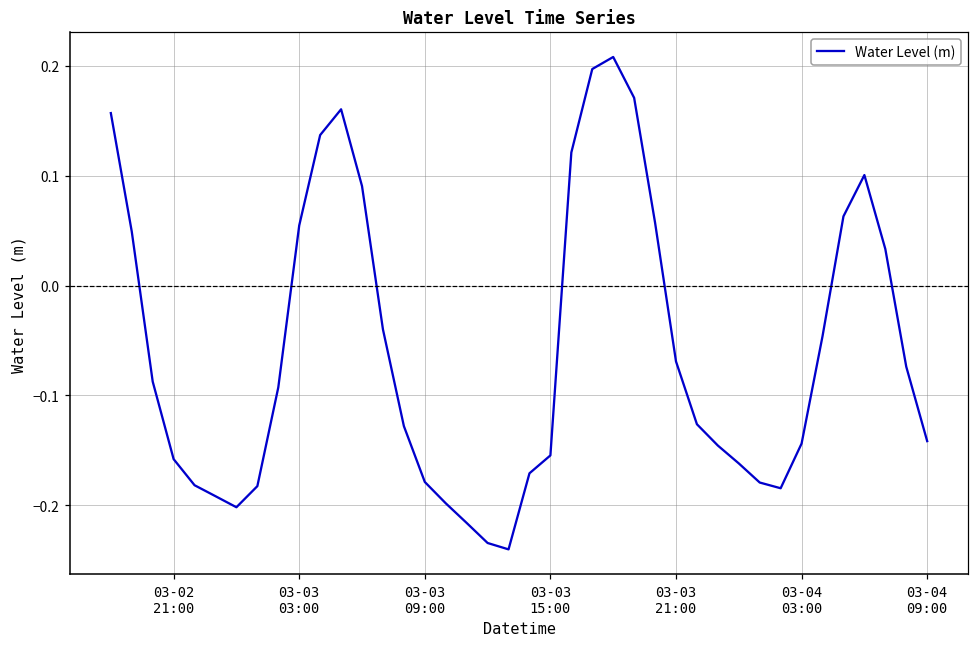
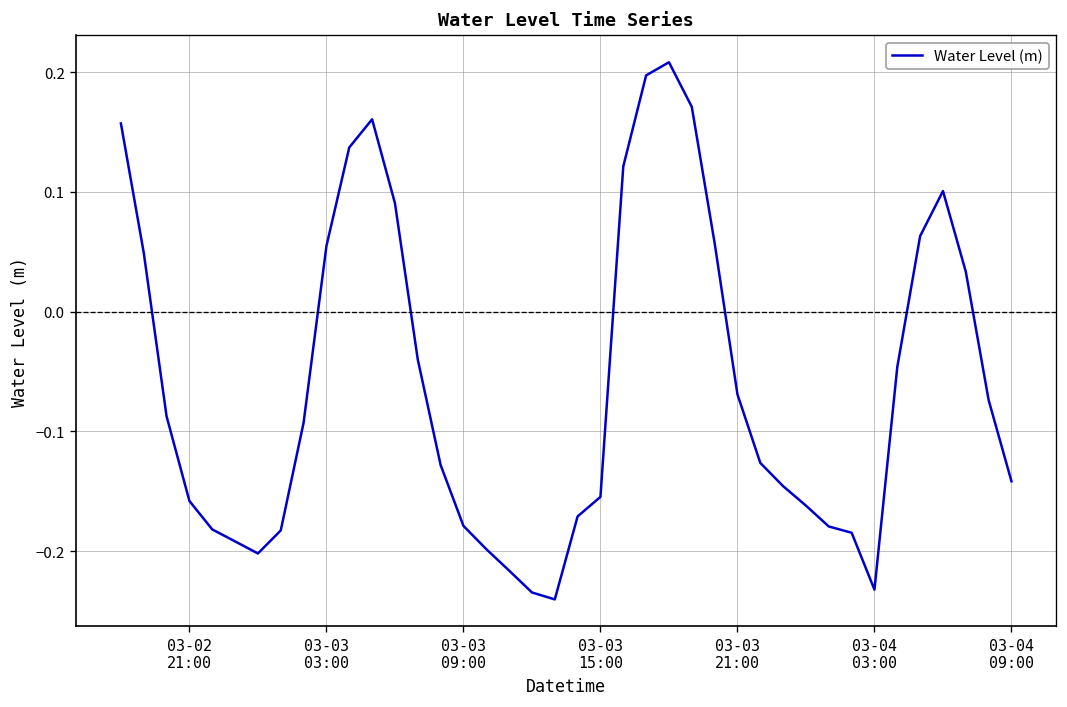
  {
    "03-02 21:00": -0.16,
    "03-03 03:00": 0.05,
    "03-03 09:00": -0.18,
    "03-03 15:00": -0.15,
    "03-03 21:00": -0.07,
-   "03-04 03:00": -0.14,
+   "03-04 03:00": -0.23,
    "03-04 09:00": -0.14
  }
